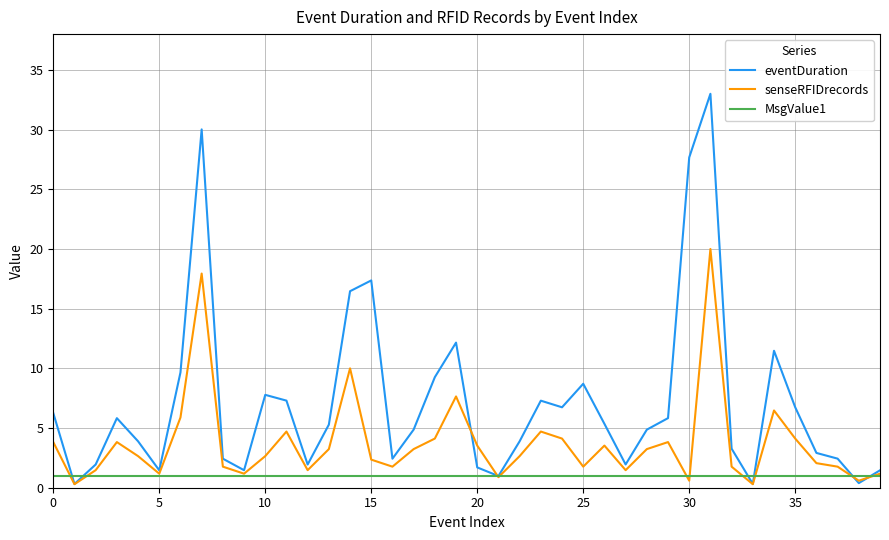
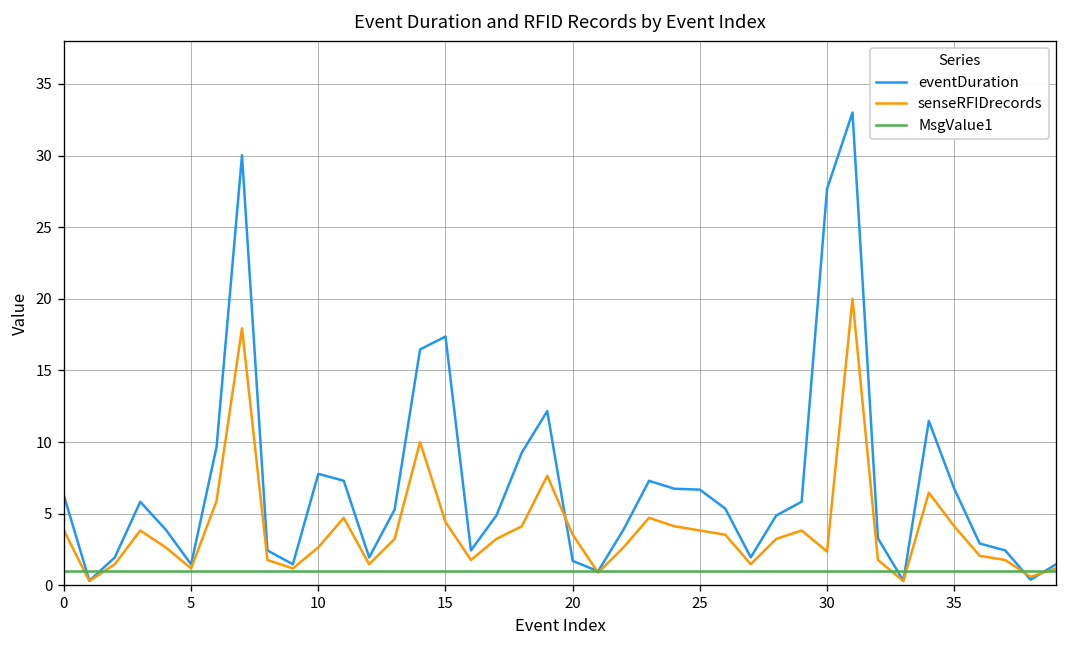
  {
    "eventDuration": {
      "0": 6.3,
      "5": 1.5,
      "10": 7.8,
      "15": 17.4,
      "20": 1.7,
-     "25": 8.7,
+     "25": 6.7,
      "30": 27.7,
      "35": 6.7
    },
    "senseRFIDrecords": {
      "0": 3.8,
      "10": 2.6,
-     "15": 2.4,
+     "15": 4.4,
      "20": 3.5,
-     "25": 1.8,
-     "30": 0.6,
+     "25": 3.8,
+     "30": 2.4,
      "35": 4.1
    },
    "MsgValue1": {
      "0": 1.0,
      "10": 1.0,
      "15": 1.0,
      "20": 1.0,
      "25": 1.0,
      "30": 1.0,
      "35": 1.0
    }
  }
